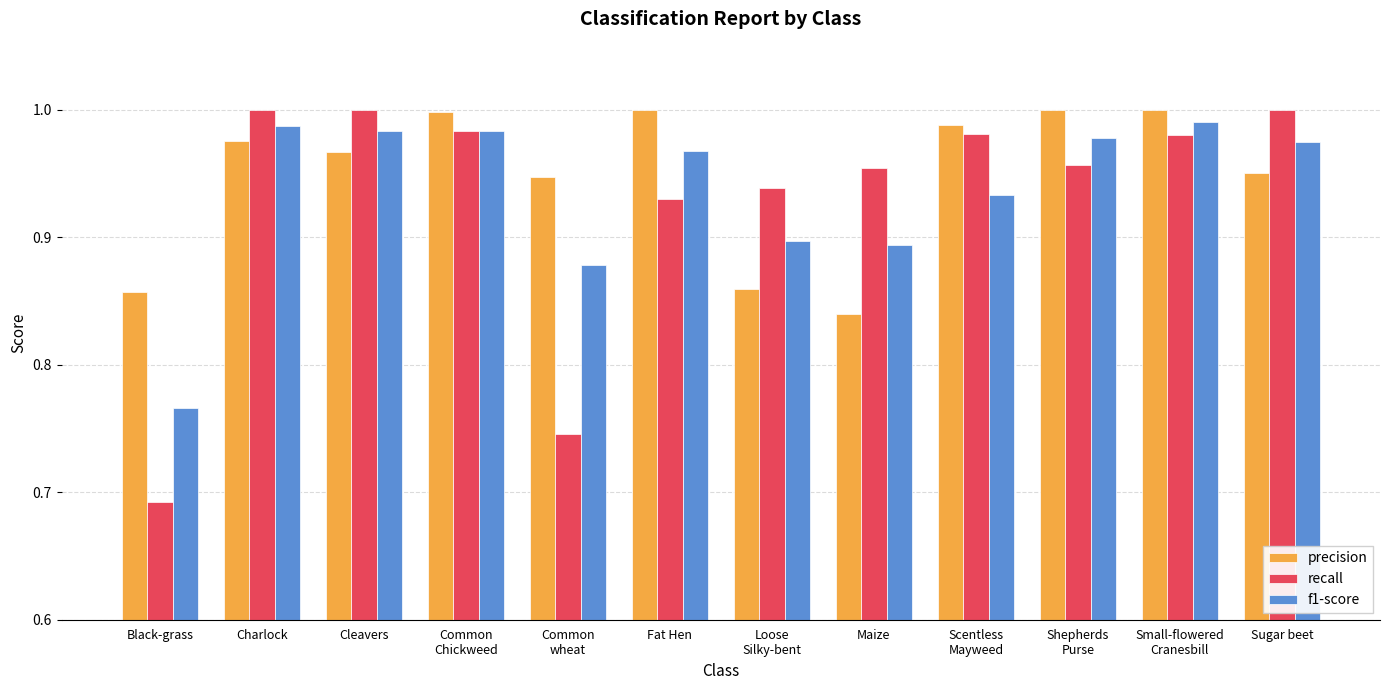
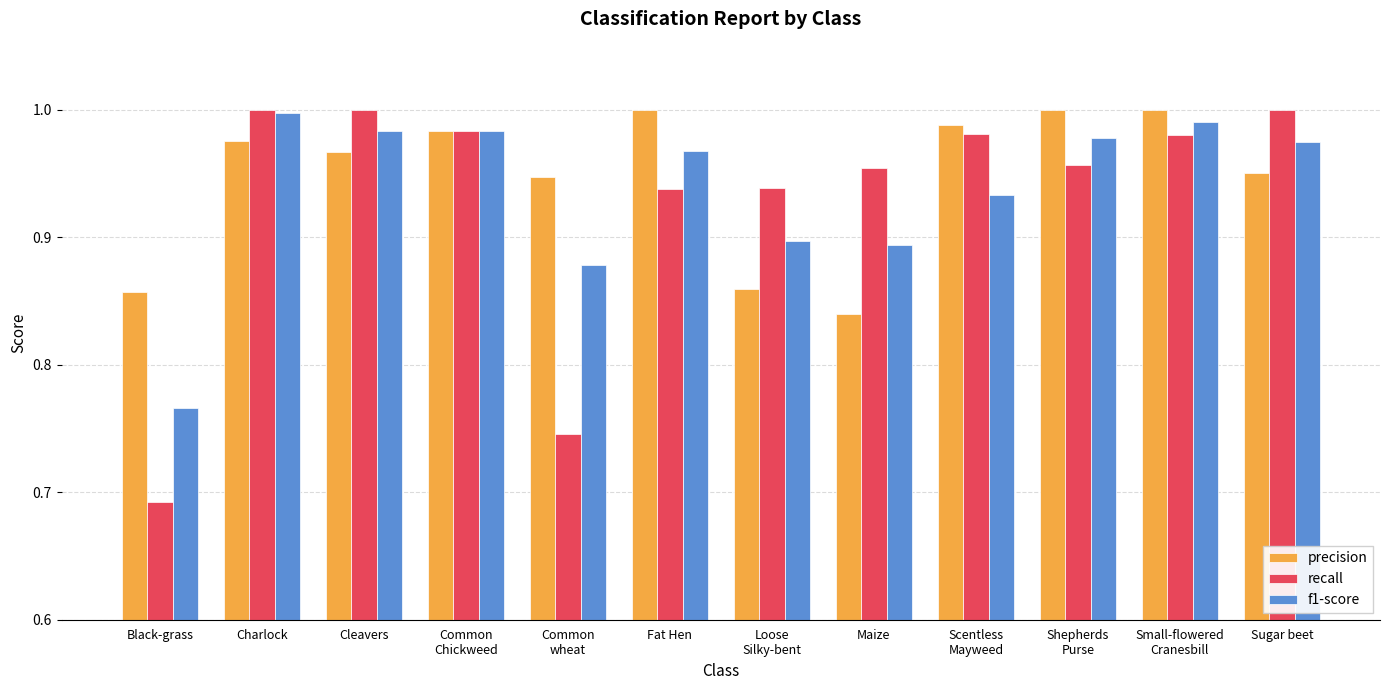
  {
    "precision": {
      "Black-grass": 0.857,
      "Charlock": 0.975,
      "Cleavers": 0.967,
-     "Common Chickweed": 0.998,
+     "Common Chickweed": 0.984,
      "Common wheat": 0.947,
      "Fat Hen": 1.000,
      "Loose Silky-bent": 0.859,
      "Maize": 0.840,
      "Scentless Mayweed": 0.988,
      "Shepherds Purse": 1.000,
      "Small-flowered Cranesbill": 1.000,
      "Sugar beet": 0.950
    },
    "recall": {
      "Black-grass": 0.692,
      "Charlock": 1.000,
      "Cleavers": 1.000,
      "Common Chickweed": 0.984,
      "Common wheat": 0.745,
-     "Fat Hen": 0.930,
+     "Fat Hen": 0.938,
      "Loose Silky-bent": 0.938,
      "Maize": 0.955,
      "Scentless Mayweed": 0.981,
      "Shepherds Purse": 0.957,
      "Small-flowered Cranesbill": 0.980,
      "Sugar beet": 1.000
    },
    "f1-score": {
      "Black-grass": 0.766,
-     "Charlock": 0.987,
+     "Charlock": 0.997,
      "Cleavers": 0.983,
      "Common Chickweed": 0.984,
      "Common wheat": 0.878,
      "Fat Hen": 0.968,
      "Loose Silky-bent": 0.897,
      "Maize": 0.894,
      "Scentless Mayweed": 0.933,
      "Shepherds Purse": 0.978,
      "Small-flowered Cranesbill": 0.990,
      "Sugar beet": 0.974
    }
  }
